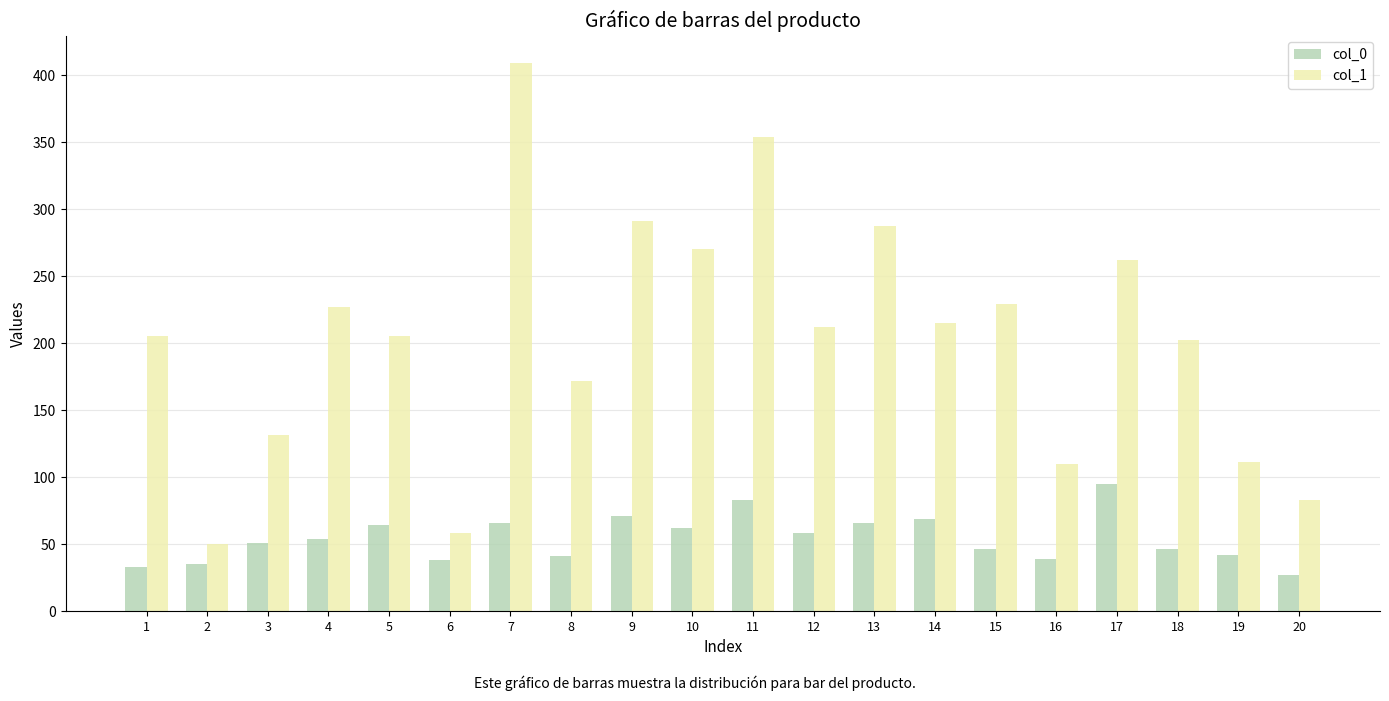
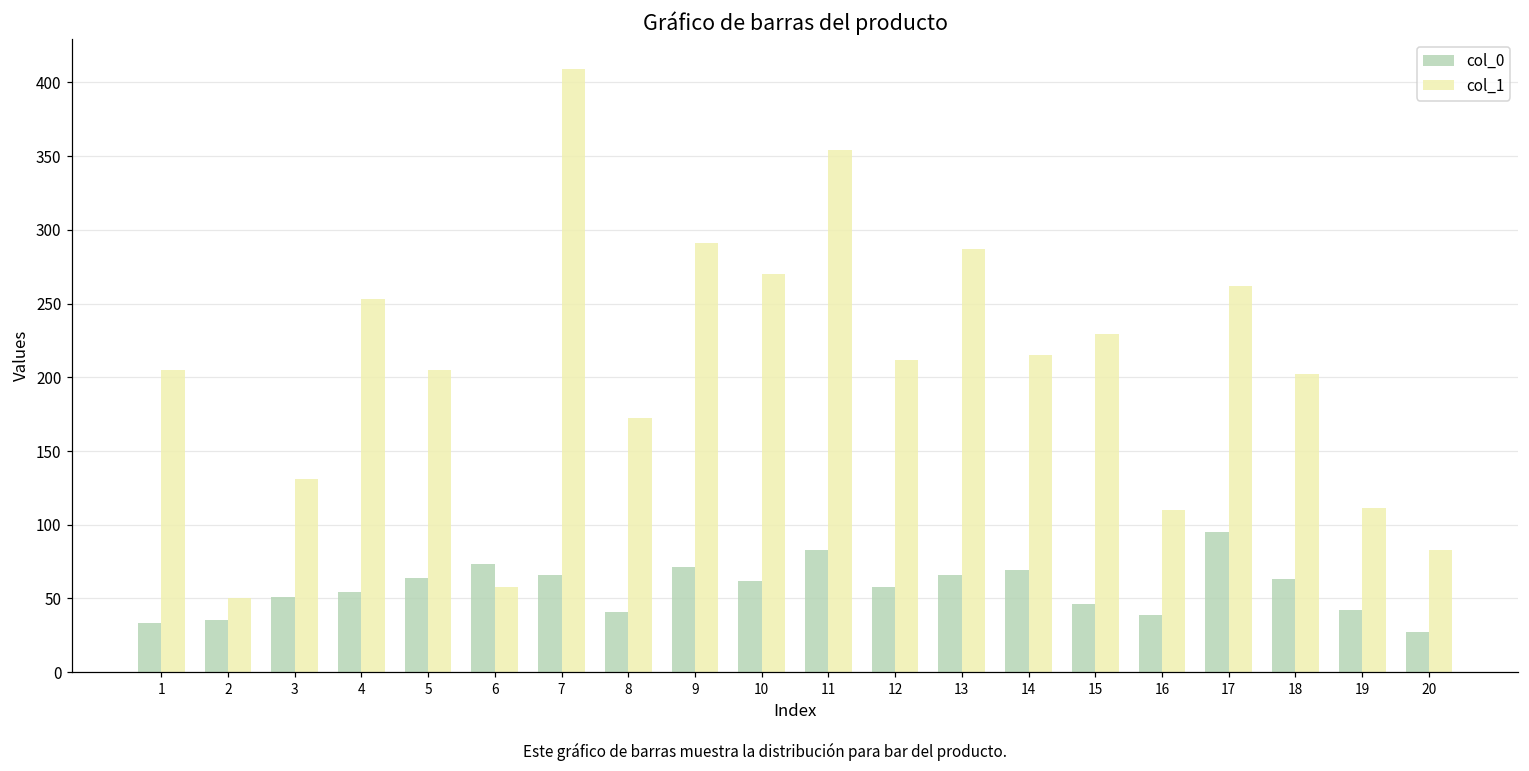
  {
    "col_0": {
      "1": 33,
      "2": 35,
      "3": 51,
      "4": 54,
      "5": 64,
-     "6": 38,
+     "6": 73,
      "7": 66,
      "8": 41,
      "9": 71,
      "10": 62,
      "11": 83,
      "12": 58,
      "13": 66,
      "14": 69,
      "15": 46,
      "16": 39,
      "17": 95,
-     "18": 46,
+     "18": 63,
      "19": 42,
      "20": 27
    },
    "col_1": {
      "1": 205,
      "2": 50,
      "3": 131,
-     "4": 227,
+     "4": 253,
      "5": 205,
      "6": 58,
      "7": 409,
      "8": 172,
      "9": 291,
      "10": 270,
      "11": 354,
      "12": 212,
      "13": 287,
      "14": 215,
      "15": 229,
      "16": 110,
      "17": 262,
      "18": 202,
      "19": 111,
      "20": 83
    }
  }
